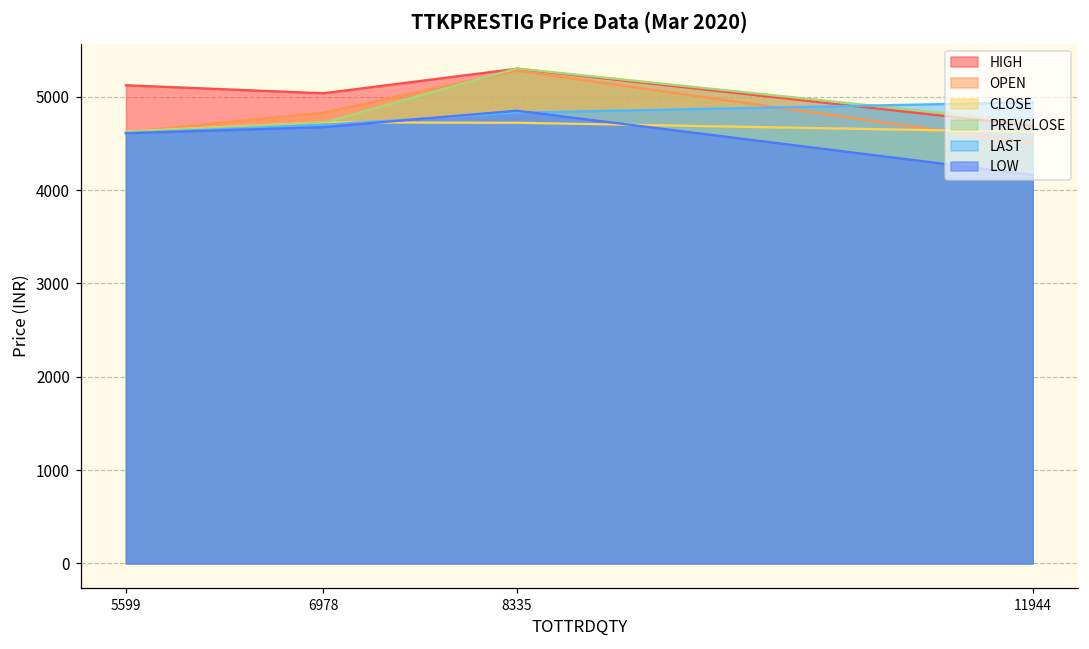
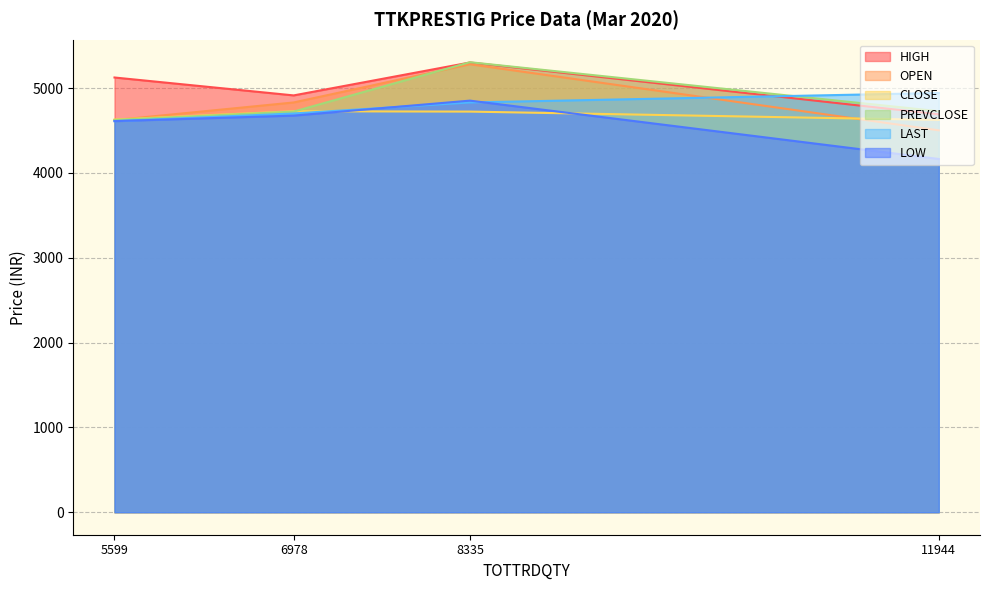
  {
    "HIGH": {
      "5599": 5100,
-     "6978": 5000
+     "6978": 4900
    }
  }
